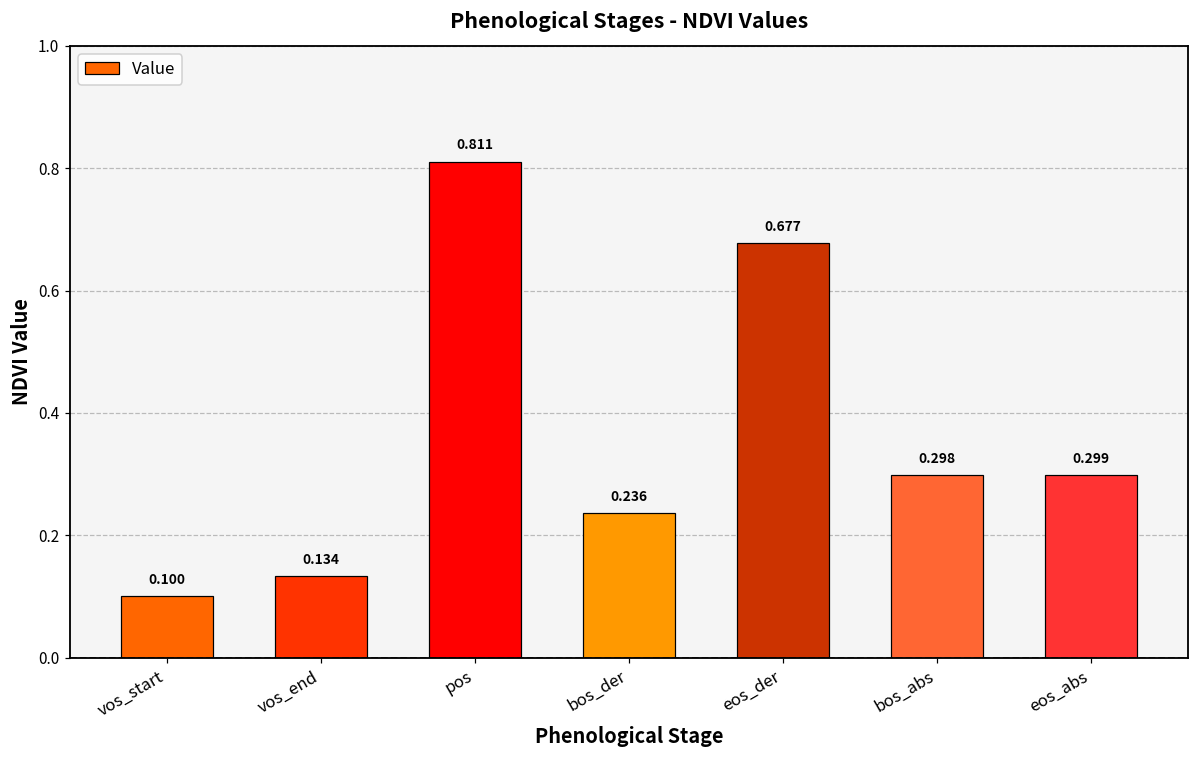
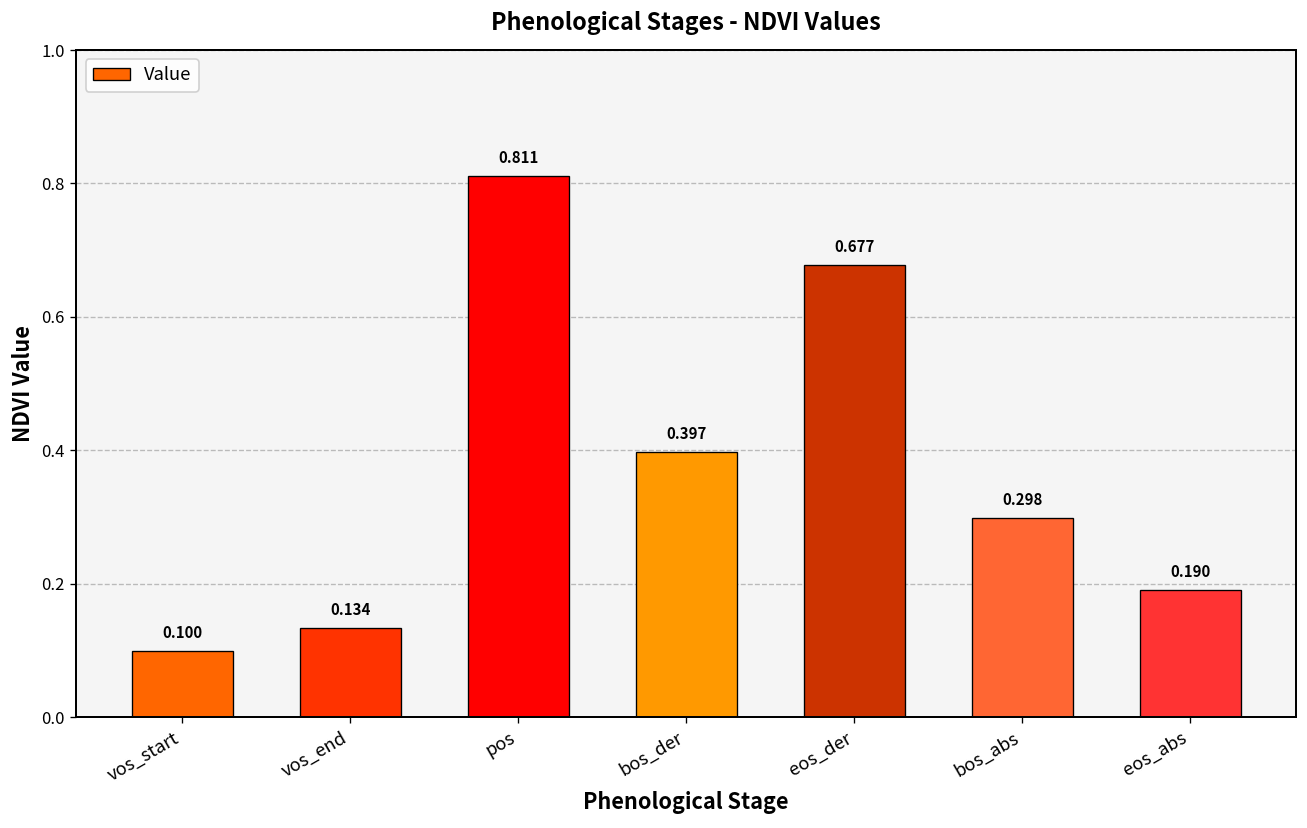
  {
    "vos_start": 0.100,
    "vos_end": 0.134,
    "pos": 0.811,
-   "bos_der": 0.236,
+   "bos_der": 0.397,
    "eos_der": 0.677,
    "bos_abs": 0.298,
-   "eos_abs": 0.299
+   "eos_abs": 0.190
  }
